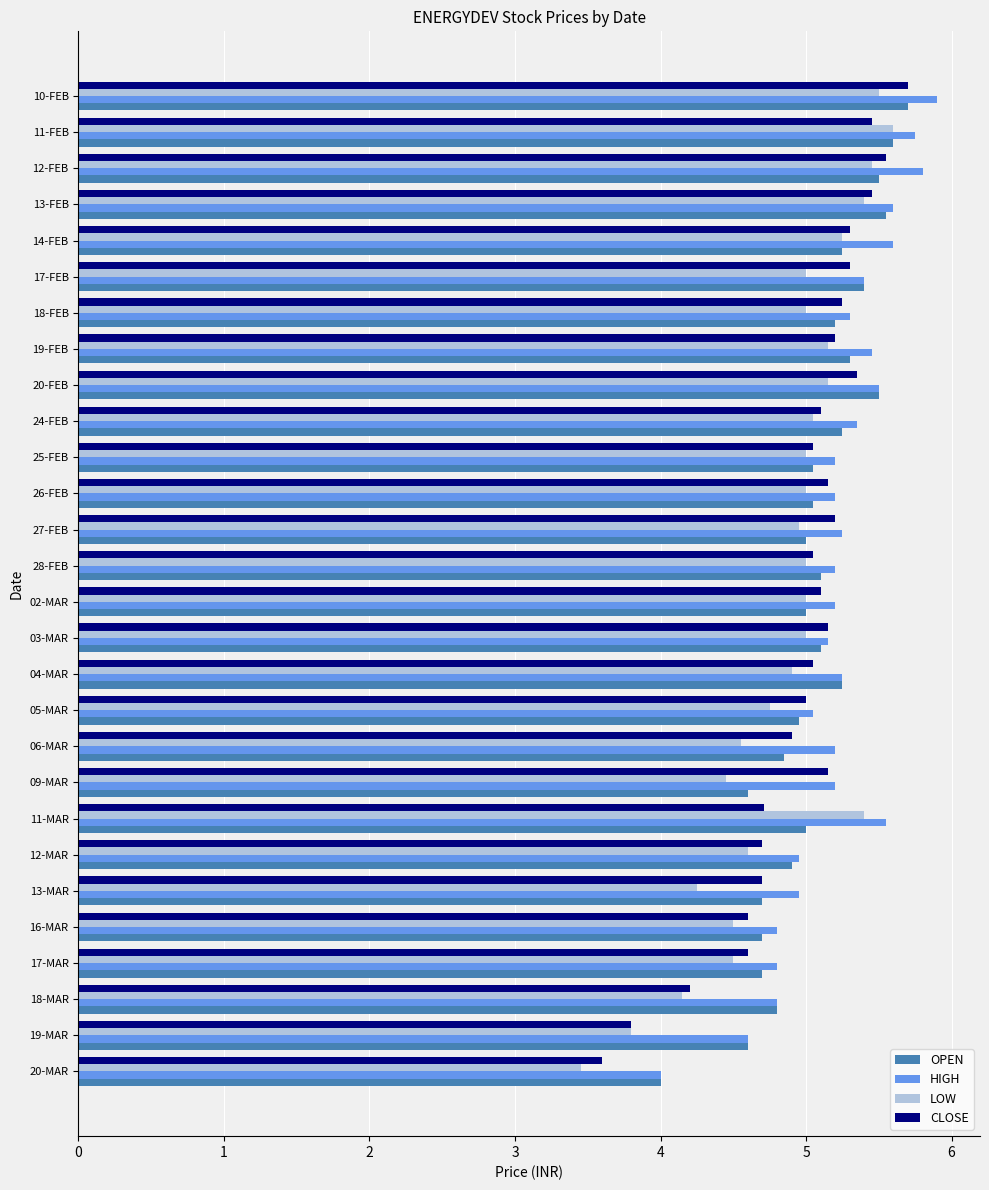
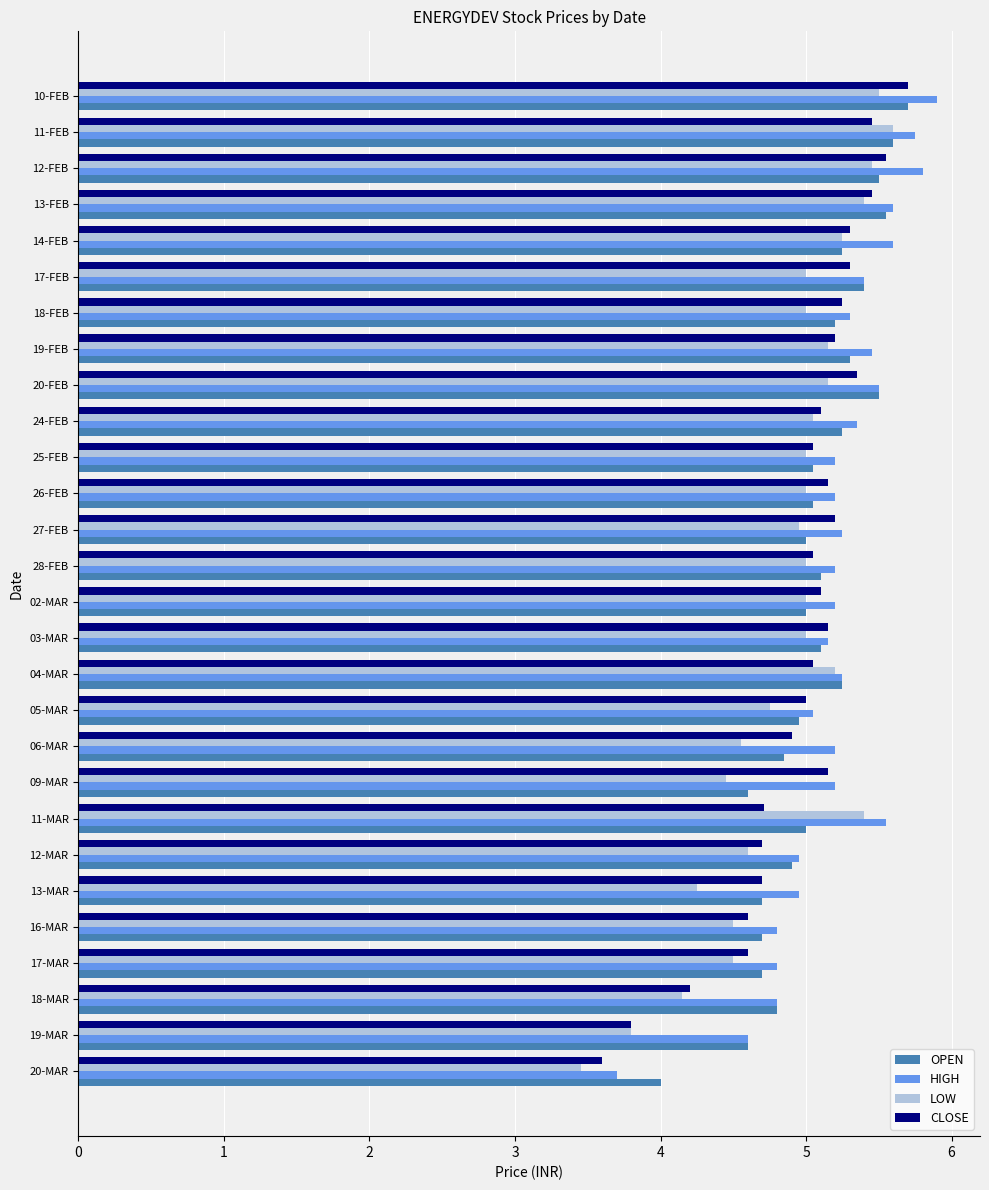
  {
    "OPEN": {
      "10-FEB": 5.7,
      "11-FEB": 5.6,
      "12-FEB": 5.5,
      "13-FEB": 5.55,
      "14-FEB": 5.25,
      "17-FEB": 5.4,
      "18-FEB": 5.2,
      "19-FEB": 5.3,
      "20-FEB": 5.5,
      "24-FEB": 5.25,
      "25-FEB": 5.05,
      "26-FEB": 5.05,
      "27-FEB": 5.0,
      "28-FEB": 5.1,
      "02-MAR": 5.0,
      "03-MAR": 5.1,
      "04-MAR": 5.25,
      "05-MAR": 4.95,
      "06-MAR": 4.85,
      "09-MAR": 4.6,
      "11-MAR": 5.0,
      "12-MAR": 4.9,
      "13-MAR": 4.7,
      "16-MAR": 4.7,
      "17-MAR": 4.7,
      "18-MAR": 4.8,
      "19-MAR": 4.6,
      "20-MAR": 4.0
    },
    "HIGH": {
      "10-FEB": 5.9,
      "11-FEB": 5.75,
      "12-FEB": 5.8,
      "13-FEB": 5.6,
      "14-FEB": 5.6,
      "17-FEB": 5.4,
      "18-FEB": 5.3,
      "19-FEB": 5.45,
      "20-FEB": 5.5,
      "24-FEB": 5.35,
      "25-FEB": 5.2,
      "26-FEB": 5.2,
      "27-FEB": 5.25,
      "28-FEB": 5.2,
      "02-MAR": 5.2,
      "03-MAR": 5.15,
      "04-MAR": 5.25,
      "05-MAR": 5.05,
      "06-MAR": 5.2,
      "09-MAR": 5.2,
      "11-MAR": 5.55,
      "12-MAR": 4.95,
      "13-MAR": 4.95,
      "16-MAR": 4.8,
      "17-MAR": 4.8,
      "18-MAR": 4.8,
      "19-MAR": 4.6,
-     "20-MAR": 4.0
+     "20-MAR": 3.7
    },
    "LOW": {
      "10-FEB": 5.5,
      "11-FEB": 5.6,
      "12-FEB": 5.45,
      "13-FEB": 5.4,
      "14-FEB": 5.25,
      "17-FEB": 5.0,
      "18-FEB": 5.0,
      "19-FEB": 5.15,
      "20-FEB": 5.15,
      "24-FEB": 5.05,
      "25-FEB": 5.0,
      "26-FEB": 5.0,
      "27-FEB": 4.95,
      "28-FEB": 5.0,
      "02-MAR": 5.0,
      "03-MAR": 5.0,
-     "04-MAR": 4.9,
+     "04-MAR": 5.2,
      "05-MAR": 4.75,
      "06-MAR": 4.55,
      "09-MAR": 4.45,
      "11-MAR": 5.4,
      "12-MAR": 4.6,
      "13-MAR": 4.25,
      "16-MAR": 4.5,
      "17-MAR": 4.5,
      "18-MAR": 4.15,
      "19-MAR": 3.8,
      "20-MAR": 3.45
    },
    "CLOSE": {
      "10-FEB": 5.7,
      "11-FEB": 5.45,
      "12-FEB": 5.55,
      "13-FEB": 5.45,
      "14-FEB": 5.3,
      "17-FEB": 5.3,
      "18-FEB": 5.25,
      "19-FEB": 5.2,
      "20-FEB": 5.35,
      "24-FEB": 5.1,
      "25-FEB": 5.05,
      "26-FEB": 5.15,
      "27-FEB": 5.2,
      "28-FEB": 5.05,
      "02-MAR": 5.1,
      "03-MAR": 5.15,
      "04-MAR": 5.05,
      "05-MAR": 5.0,
      "06-MAR": 4.9,
      "09-MAR": 5.15,
      "11-MAR": 4.7,
      "12-MAR": 4.7,
      "13-MAR": 4.7,
      "16-MAR": 4.6,
      "17-MAR": 4.6,
      "18-MAR": 4.2,
      "19-MAR": 3.8,
      "20-MAR": 3.6
    }
  }
